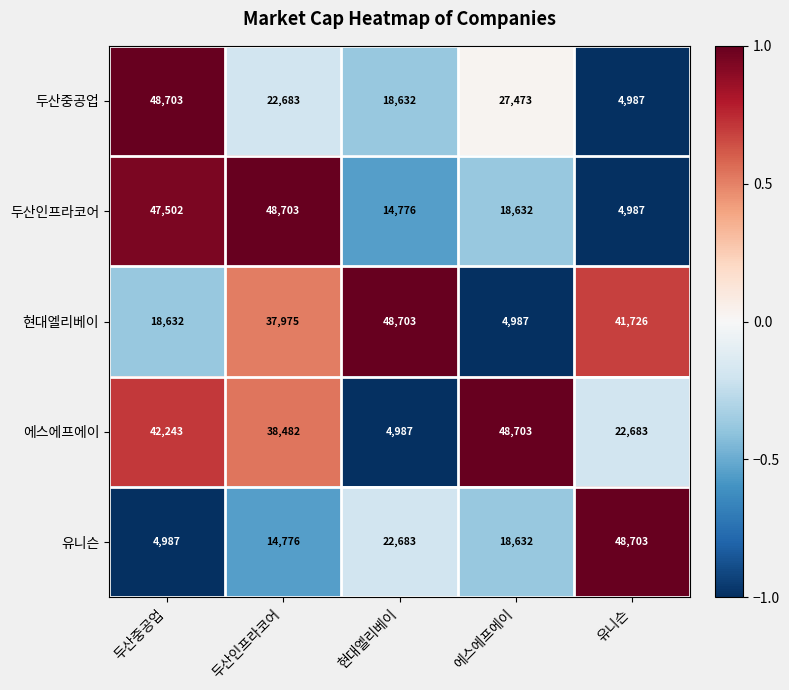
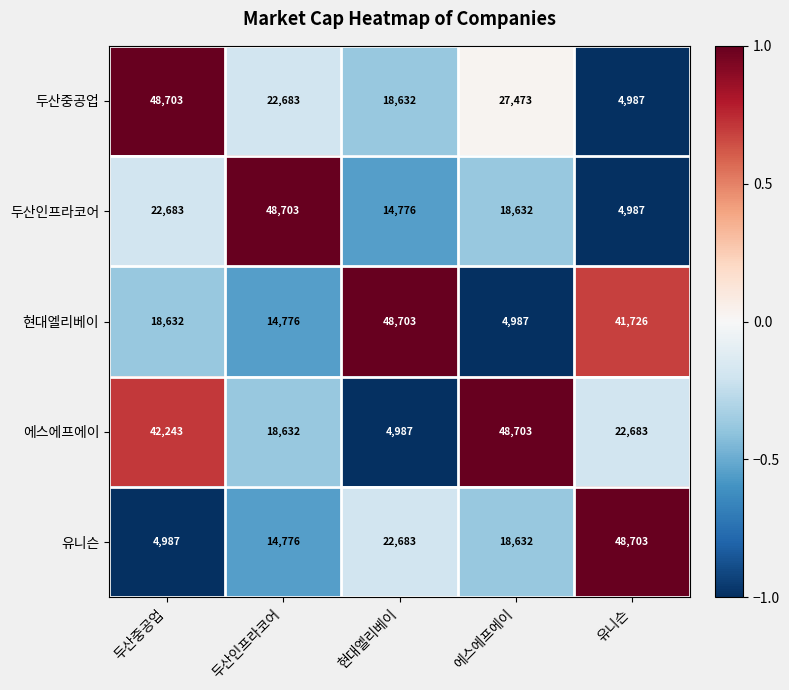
  {
    "두산중공업": {
      "두산중공업": "48,703",
      "두산인프라코어": "22,683",
      "현대엘리베이": "18,632",
      "에스에프에이": "27,473",
      "유니슨": "4,987"
    },
    "두산인프라코어": {
-     "두산중공업": "47,502",
+     "두산중공업": "22,683",
      "두산인프라코어": "48,703",
      "현대엘리베이": "14,776",
      "에스에프에이": "18,632",
      "유니슨": "4,987"
    },
    "현대엘리베이": {
      "두산중공업": "18,632",
-     "두산인프라코어": "37,975",
+     "두산인프라코어": "14,776",
      "현대엘리베이": "48,703",
      "에스에프에이": "4,987",
      "유니슨": "41,726"
    },
    "에스에프에이": {
      "두산중공업": "42,243",
-     "두산인프라코어": "38,482",
+     "두산인프라코어": "18,632",
      "현대엘리베이": "4,987",
      "에스에프에이": "48,703",
      "유니슨": "22,683"
    },
    "유니슨": {
      "두산중공업": "4,987",
      "두산인프라코어": "14,776",
      "현대엘리베이": "22,683",
      "에스에프에이": "18,632",
      "유니슨": "48,703"
    }
  }
